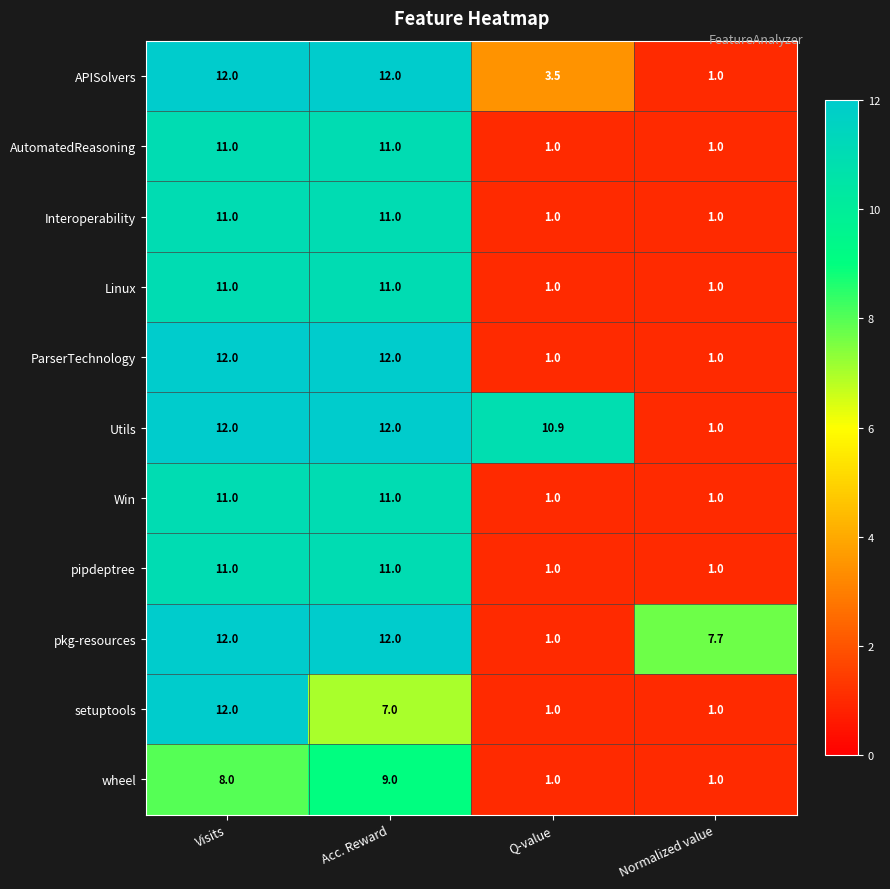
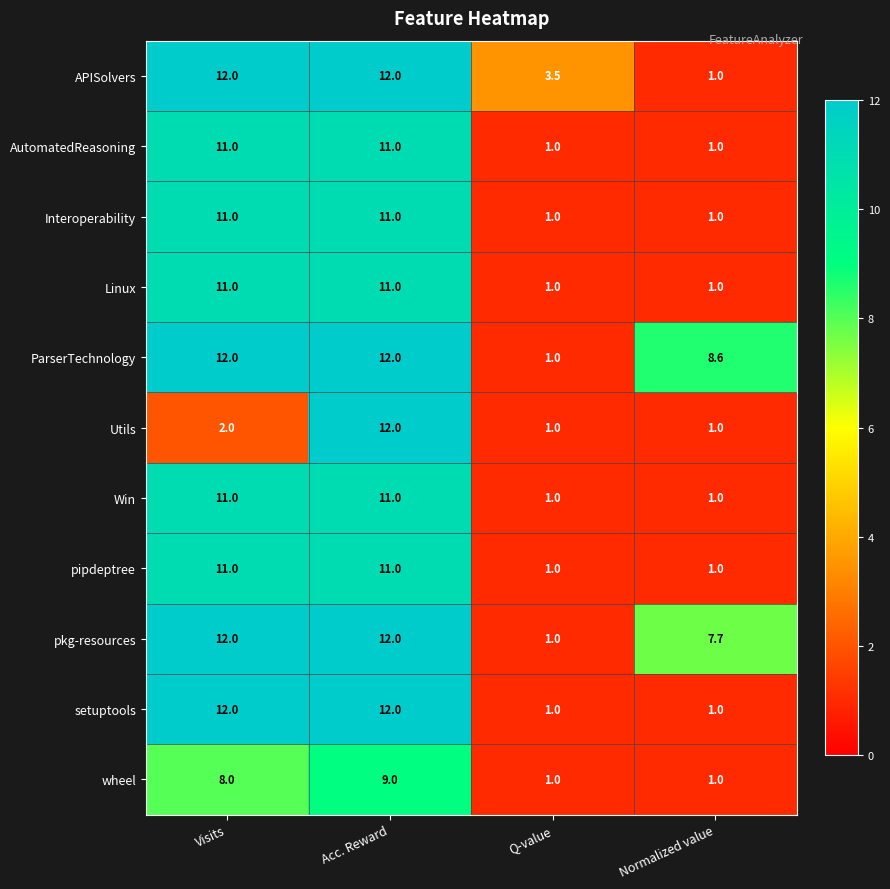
  {
    "APISolvers": {
      "Visits": 12.0,
      "Acc. Reward": 12.0,
      "Q-value": 3.5,
      "Normalized value": 1.0
    },
    "AutomatedReasoning": {
      "Visits": 11.0,
      "Acc. Reward": 11.0,
      "Q-value": 1.0,
      "Normalized value": 1.0
    },
    "Interoperability": {
      "Visits": 11.0,
      "Acc. Reward": 11.0,
      "Q-value": 1.0,
      "Normalized value": 1.0
    },
    "Linux": {
      "Visits": 11.0,
      "Acc. Reward": 11.0,
      "Q-value": 1.0,
      "Normalized value": 1.0
    },
    "ParserTechnology": {
      "Visits": 12.0,
      "Acc. Reward": 12.0,
      "Q-value": 1.0,
-     "Normalized value": 1.0
+     "Normalized value": 8.6
    },
    "Utils": {
-     "Visits": 12.0,
+     "Visits": 2.0,
      "Acc. Reward": 12.0,
-     "Q-value": 10.9,
+     "Q-value": 1.0,
      "Normalized value": 1.0
    },
    "Win": {
      "Visits": 11.0,
      "Acc. Reward": 11.0,
      "Q-value": 1.0,
      "Normalized value": 1.0
    },
    "pipdeptree": {
      "Visits": 11.0,
      "Acc. Reward": 11.0,
      "Q-value": 1.0,
      "Normalized value": 1.0
    },
    "pkg-resources": {
      "Visits": 12.0,
      "Acc. Reward": 12.0,
      "Q-value": 1.0,
      "Normalized value": 7.7
    },
    "setuptools": {
      "Visits": 12.0,
-     "Acc. Reward": 7.0,
+     "Acc. Reward": 12.0,
      "Q-value": 1.0,
      "Normalized value": 1.0
    },
    "wheel": {
      "Visits": 8.0,
      "Acc. Reward": 9.0,
      "Q-value": 1.0,
      "Normalized value": 1.0
    }
  }
